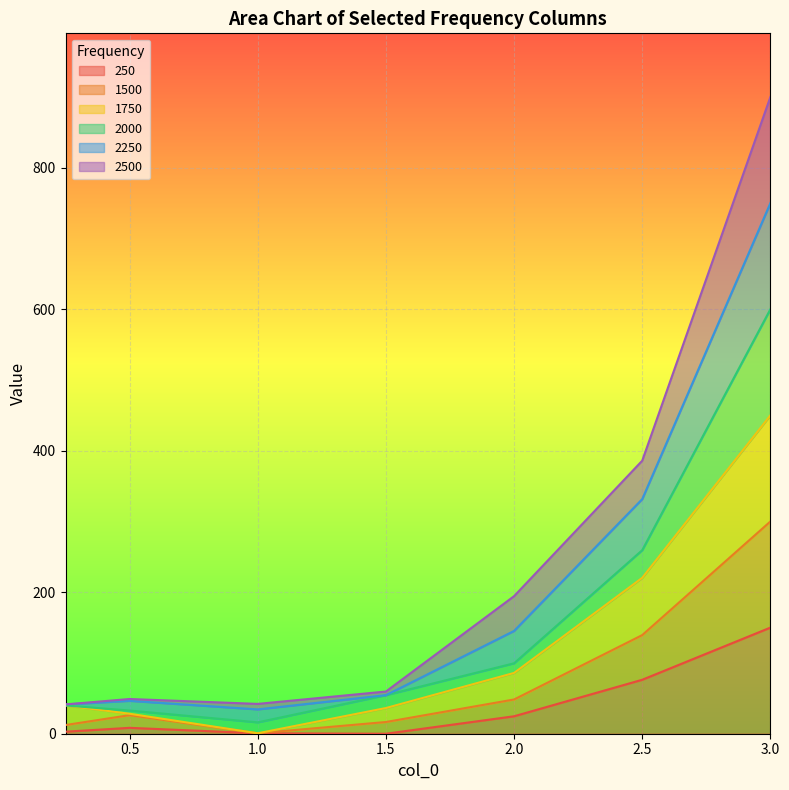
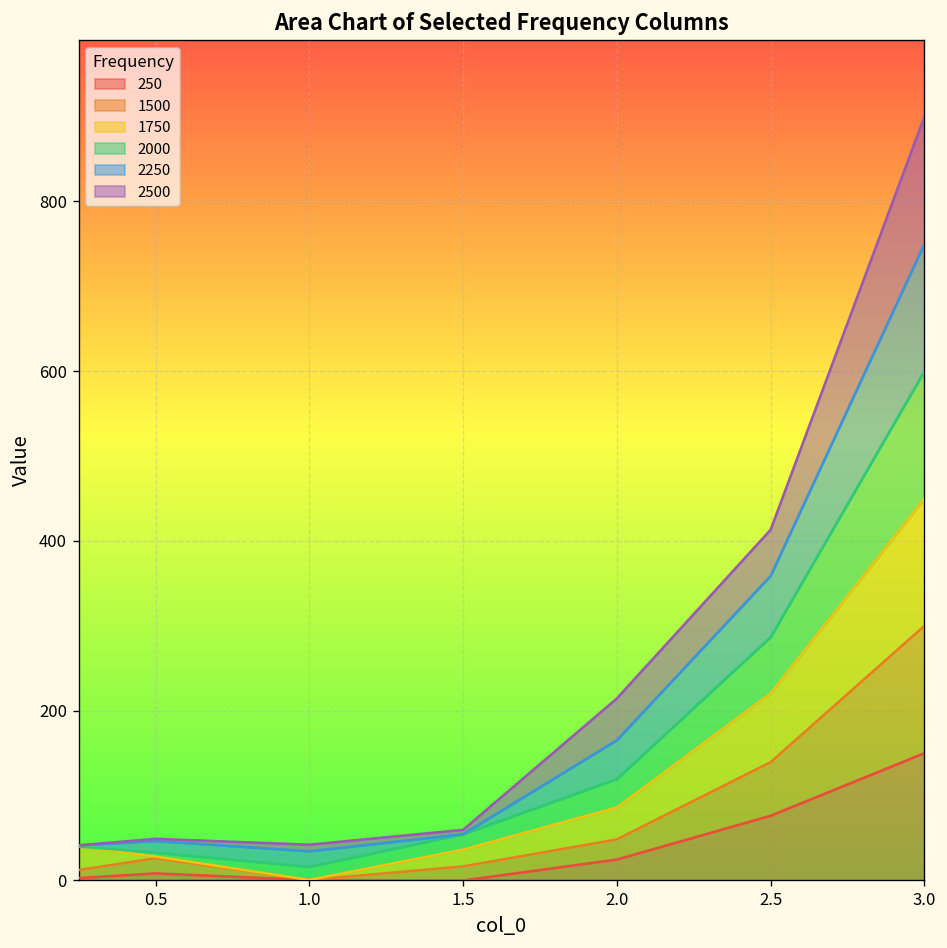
  {
    "2000": {
      "0.5": 0,
      "1.0": 20,
-     "2.0": 10,
-     "2.5": 40,
+     "2.0": 30,
+     "2.5": 70,
      "3.0": 150
    },
    "2250": {
      "1.0": 20,
      "2.0": 50,
      "2.5": 70,
      "3.0": 150
    },
    "2500": {
      "1.0": 10,
      "1.5": 10,
      "2.0": 50,
      "2.5": 50,
      "3.0": 150
    }
  }
